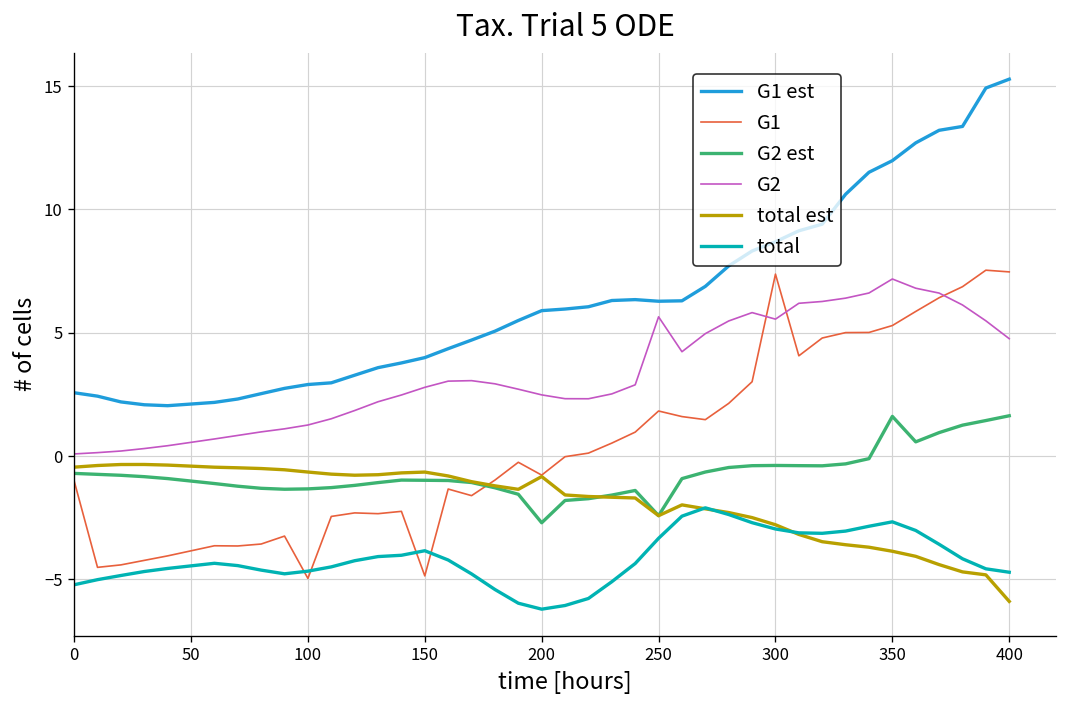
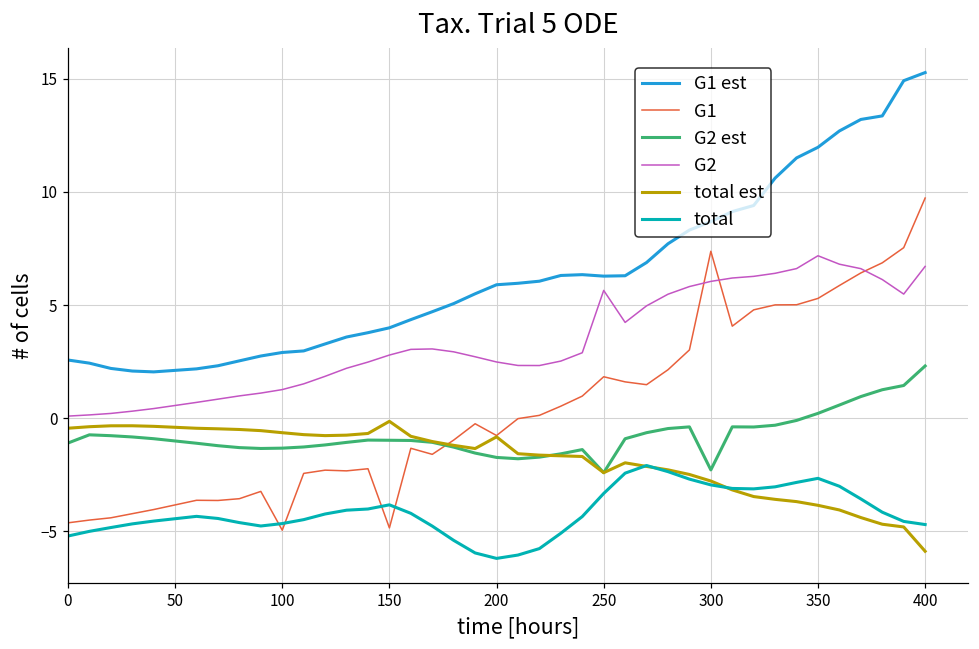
  {
    "G1": {
-     "0": -1.0,
+     "0": -4.6,
      "100": -5.0,
      "150": -4.9,
      "250": 1.8,
      "300": 7.4,
      "350": 5.3,
-     "400": 7.5
+     "400": 9.7
    },
    "G2 est": {
-     "0": -0.7,
+     "0": -1.1,
      "100": -1.3,
      "150": -1.0,
-     "200": -2.7,
-     "300": -0.4,
-     "350": 1.6,
-     "400": 1.6
+     "200": -1.7,
+     "300": -2.3,
+     "350": 0.2,
+     "400": 2.3
    },
    "G2": {
      "0": 0.1,
      "100": 1.3,
      "150": 2.8,
      "200": 2.5,
      "250": 5.6,
-     "300": 5.6,
+     "300": 6.0,
      "350": 7.2,
-     "400": 4.8
+     "400": 6.7
    },
    "total est": {
      "0": -0.4,
      "100": -0.6,
-     "150": -0.6,
+     "150": -0.1,
      "300": -2.8,
      "350": -3.9,
      "400": -5.9
    }
  }
